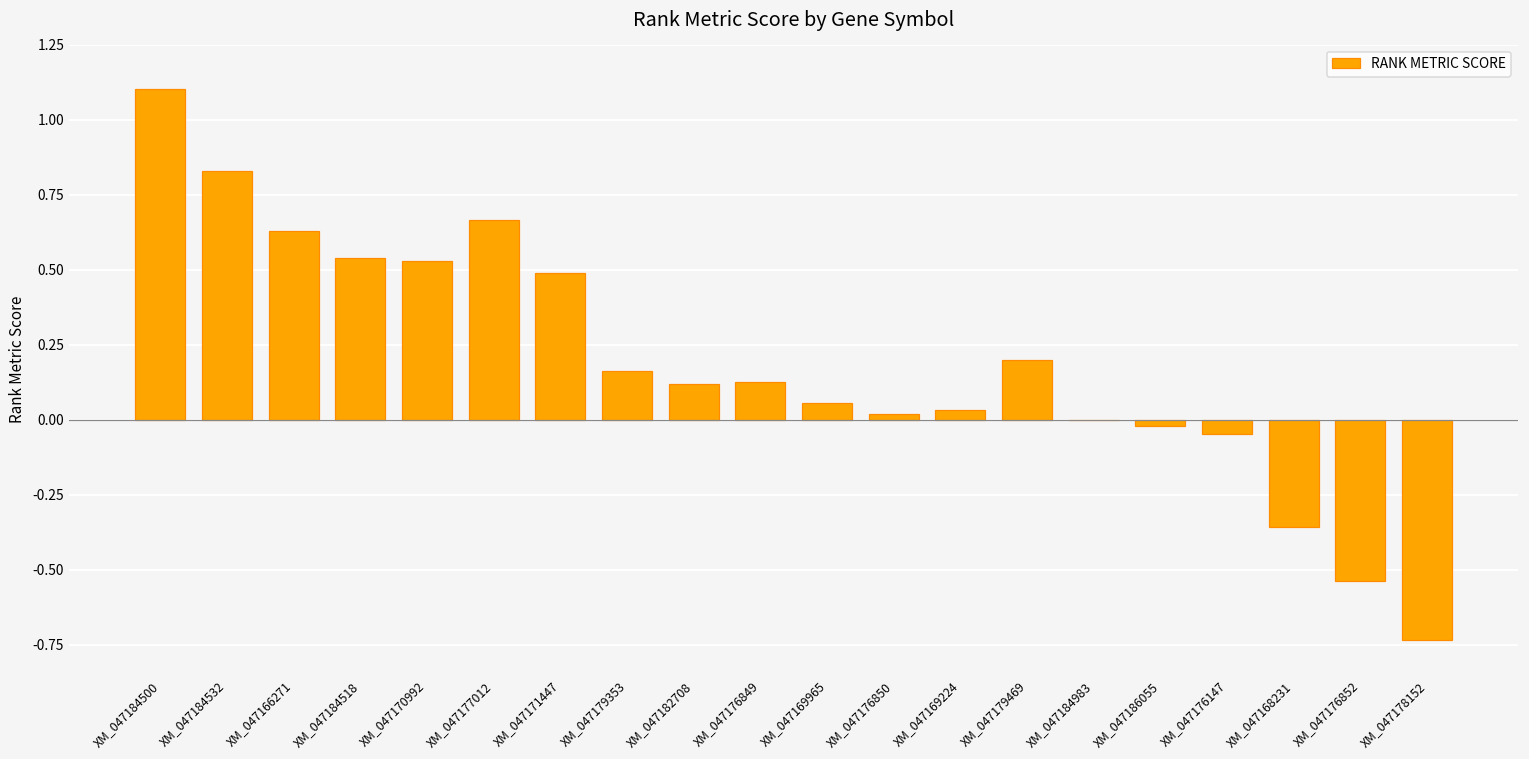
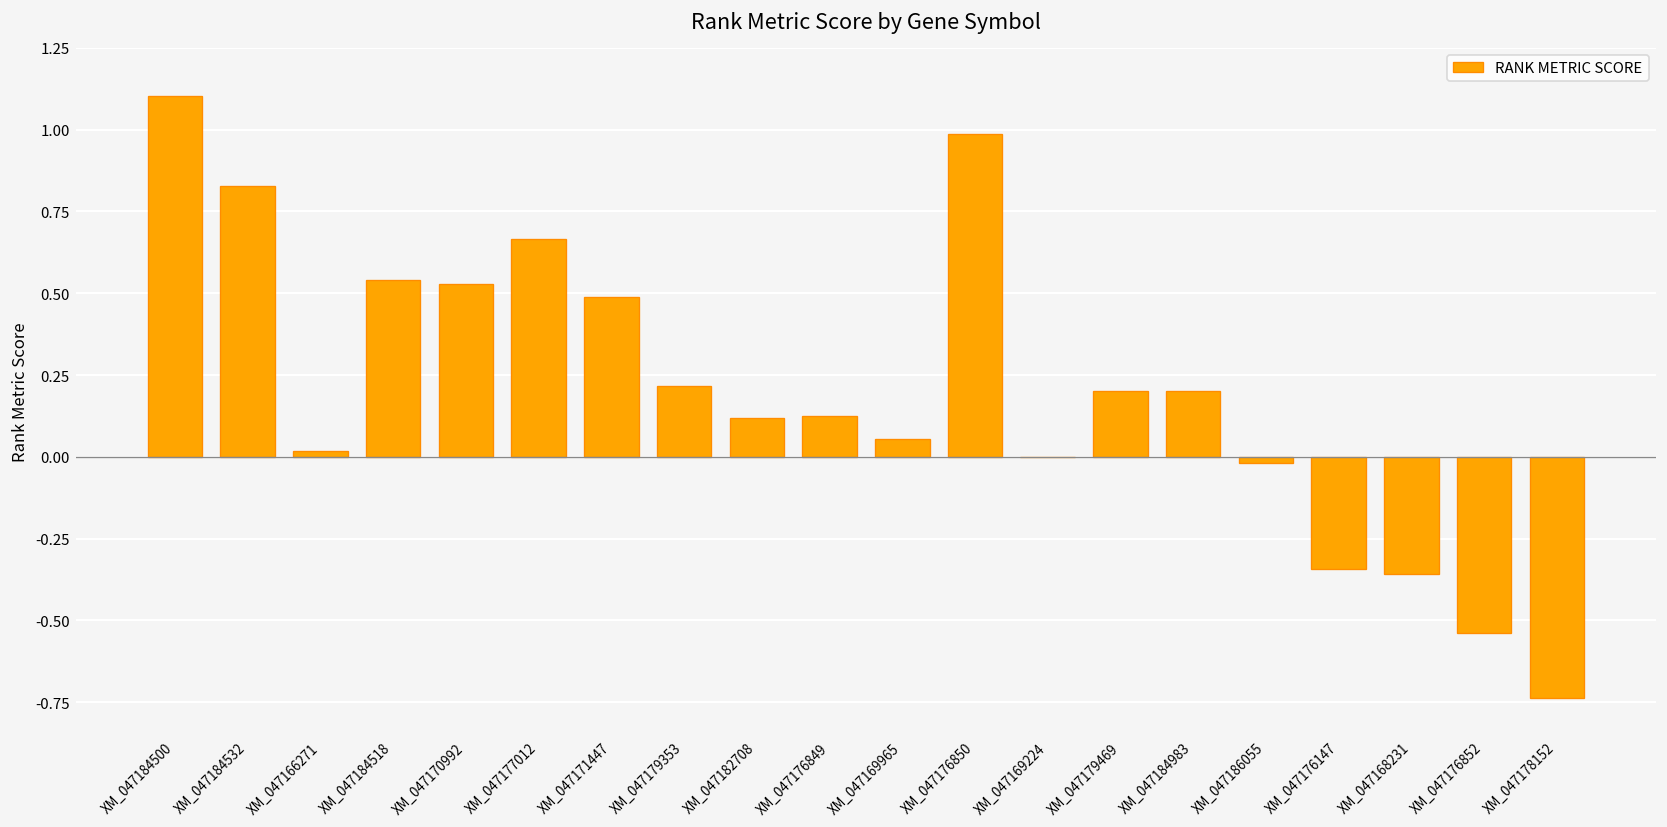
  {
    "XM_047184500": 1.10,
    "XM_047184532": 0.83,
-   "XM_047166271": 0.63,
+   "XM_047166271": 0.02,
    "XM_047184518": 0.54,
    "XM_047170992": 0.53,
    "XM_047177012": 0.66,
    "XM_047171447": 0.49,
-   "XM_047179353": 0.16,
+   "XM_047179353": 0.22,
    "XM_047182708": 0.12,
    "XM_047176849": 0.13,
    "XM_047169965": 0.06,
-   "XM_047176850": 0.02,
-   "XM_047169224": 0.03,
+   "XM_047176850": 0.99,
+   "XM_047169224": 0.00,
    "XM_047179469": 0.20,
-   "XM_047184983": 0.0,
+   "XM_047184983": 0.2,
    "XM_047186055": -0.02,
-   "XM_047176147": -0.05,
+   "XM_047176147": -0.34,
    "XM_047168231": -0.36,
    "XM_047176852": -0.54,
    "XM_047178152": -0.74
  }
